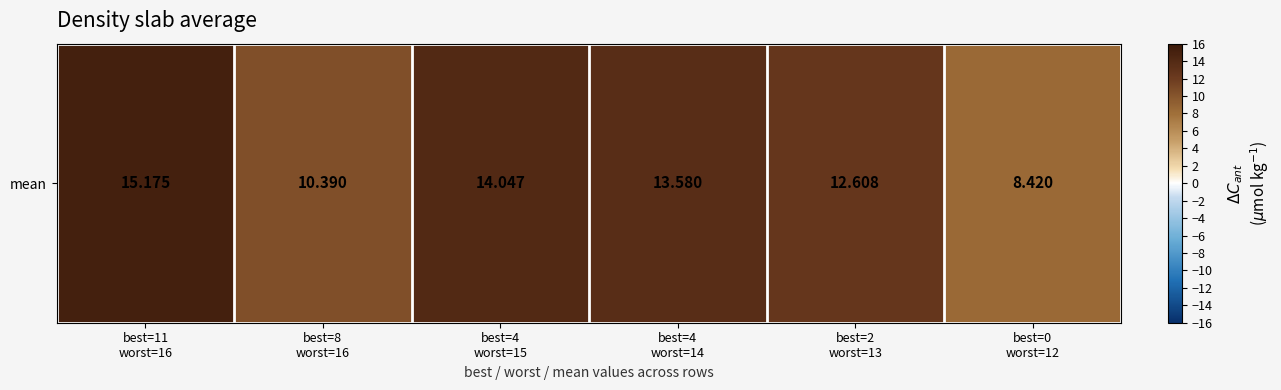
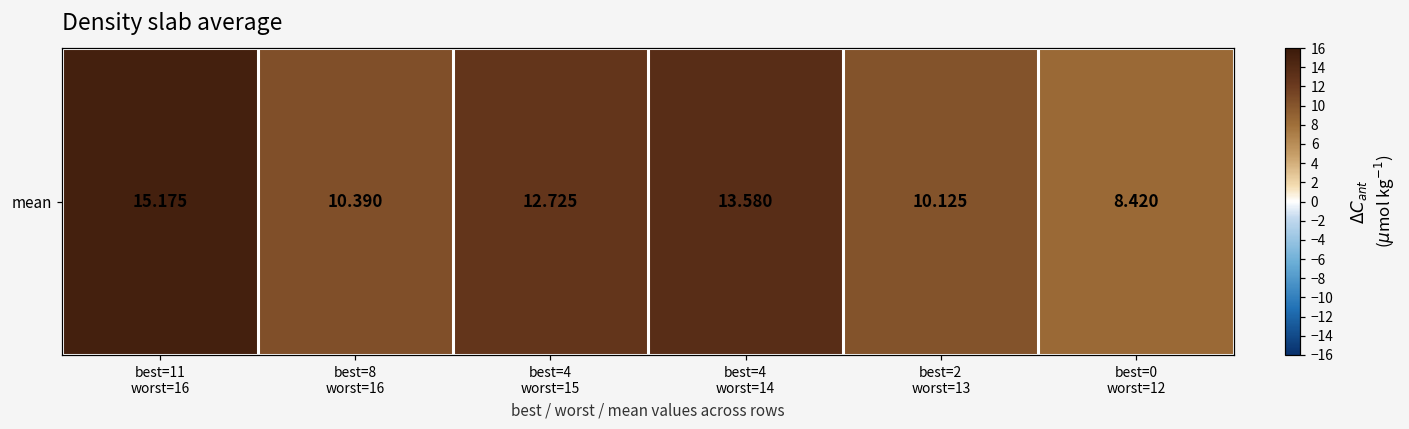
  {
    "mean": {
      "best=11 worst=16": 15.175,
      "best=8 worst=16": 10.390,
-     "best=4 worst=15": 14.047,
+     "best=4 worst=15": 12.725,
      "best=4 worst=14": 13.580,
-     "best=2 worst=13": 12.608,
+     "best=2 worst=13": 10.125,
      "best=0 worst=12": 8.420
    }
  }
